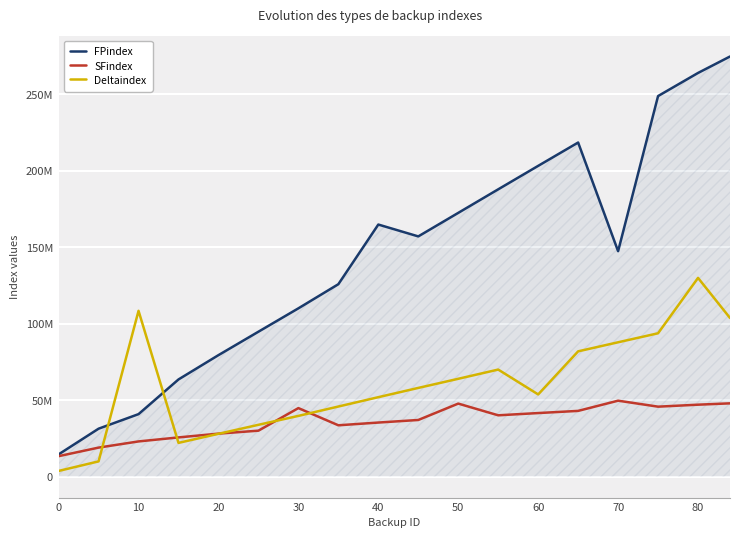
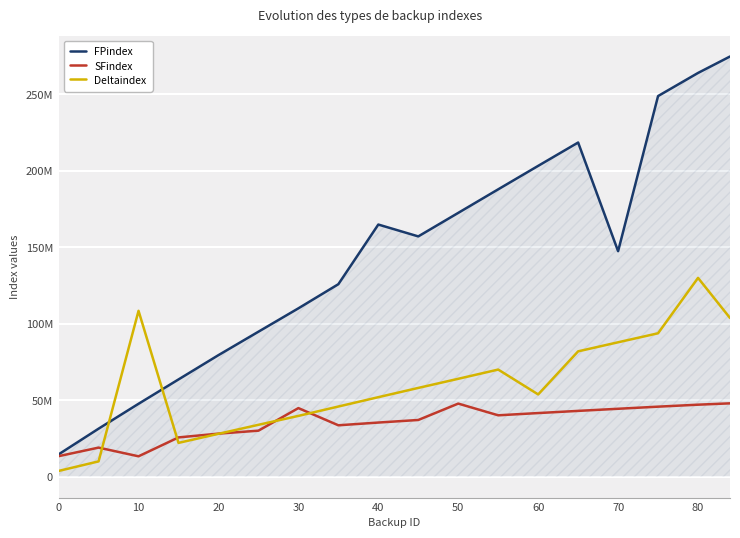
  {
    "FPindex": {
-     "10": 41000000,
+     "10": 48000000,
      "20": 79000000,
      "30": 110000000,
      "40": 165000000,
      "50": 173000000,
      "60": 203000000,
      "70": 147000000,
      "80": 264000000
    },
    "SFindex": {
-     "10": 23000000,
+     "10": 13000000,
      "30": 45000000,
      "40": 35000000,
      "50": 48000000,
      "60": 42000000,
-     "70": 50000000,
+     "70": 44000000,
      "80": 47000000
    },
    "Deltaindex": {
      "0": 4000000,
      "10": 108000000,
      "30": 40000000,
      "40": 52000000,
      "50": 64000000,
      "60": 54000000,
      "70": 88000000,
      "80": 130000000
    }
  }
